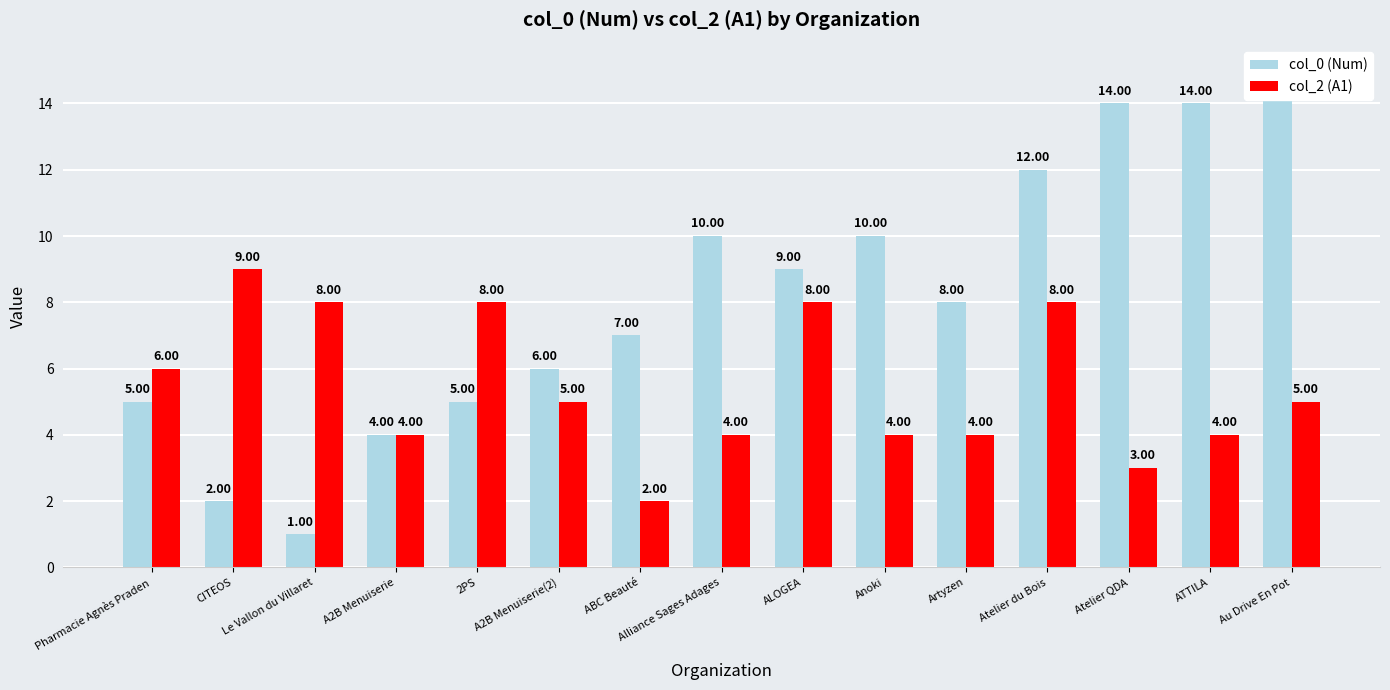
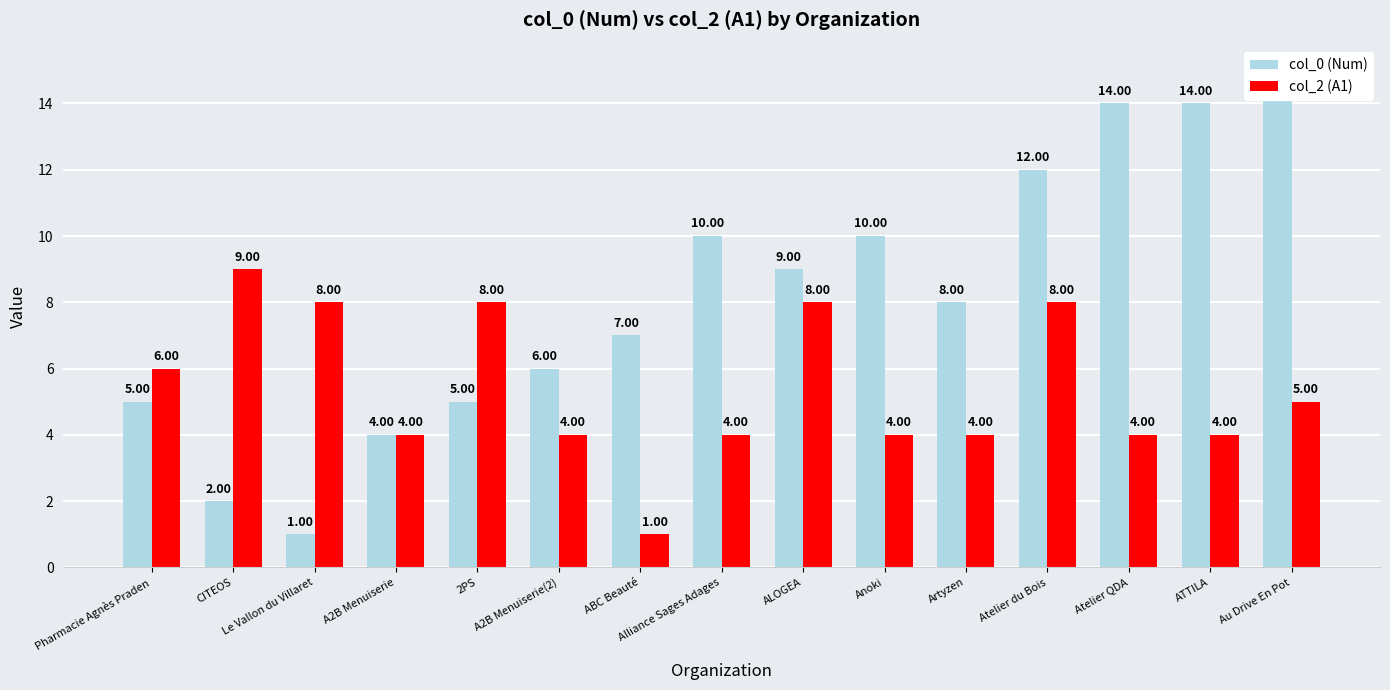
  {
    "col_0 (Num)": {
      "Pharmacie Agnès Praden": 5.00,
      "CITEOS": 2.00,
      "Le Vallon du Villaret": 1.00,
      "A2B Menuiserie": 4.00,
      "2PS": 5.00,
      "A2B Menuiserie(2)": 6.00,
      "ABC Beauté": 7.00,
      "Alliance Sages Adages": 10.00,
      "ALOGEA": 9.00,
      "Anoki": 10.00,
      "Artyzen": 8.00,
      "Atelier du Bois": 12.00,
      "Atelier QDA": 14.00,
      "ATTILA": 14.00
    },
    "col_2 (A1)": {
      "Pharmacie Agnès Praden": 6.00,
      "CITEOS": 9.00,
      "Le Vallon du Villaret": 8.00,
      "A2B Menuiserie": 4.00,
      "2PS": 8.00,
-     "A2B Menuiserie(2)": 5.00,
-     "ABC Beauté": 2.00,
+     "A2B Menuiserie(2)": 4.00,
+     "ABC Beauté": 1.00,
      "Alliance Sages Adages": 4.00,
      "ALOGEA": 8.00,
      "Anoki": 4.00,
      "Artyzen": 4.00,
      "Atelier du Bois": 8.00,
-     "Atelier QDA": 3.00,
+     "Atelier QDA": 4.00,
      "ATTILA": 4.00,
      "Au Drive En Pot": 5.00
    }
  }
